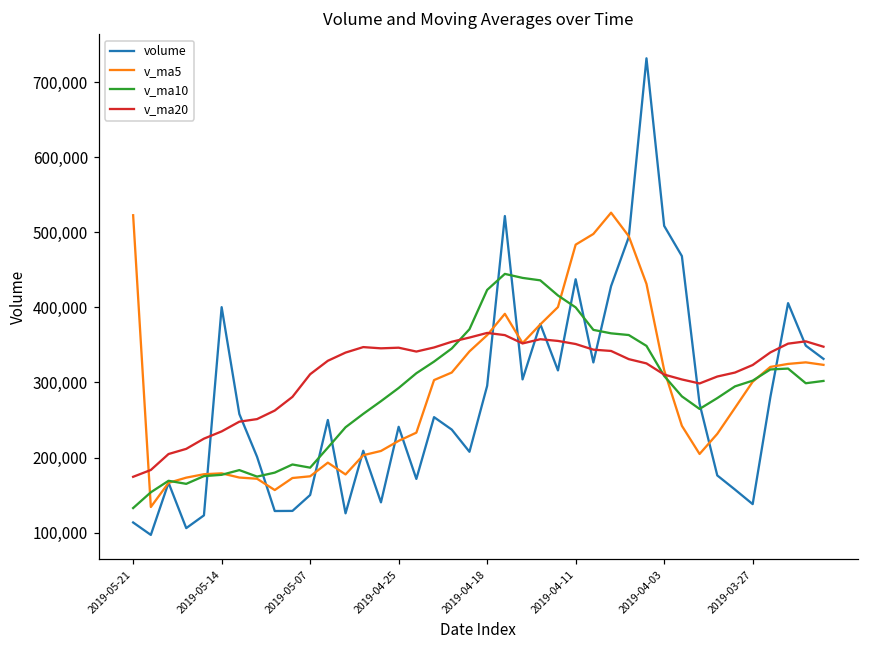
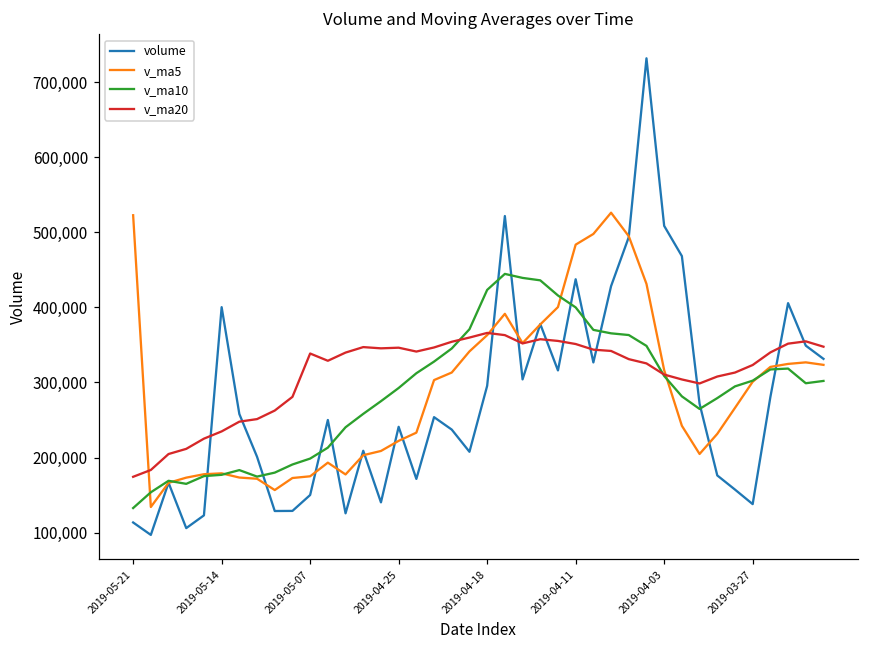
  {
    "volume": {
      "2019-05-21": "110,000",
      "2019-05-14": "400,000",
      "2019-05-07": "150,000",
      "2019-04-25": "240,000",
      "2019-04-18": "300,000",
      "2019-04-11": "440,000",
      "2019-04-03": "510,000",
      "2019-03-27": "140,000"
    },
    "v_ma5": {
      "2019-05-21": "520,000",
      "2019-05-07": "170,000",
      "2019-04-25": "220,000",
      "2019-04-11": "480,000",
      "2019-04-03": "320,000"
    },
    "v_ma10": {
      "2019-05-21": "130,000",
-     "2019-05-07": "190,000",
+     "2019-05-07": "200,000",
      "2019-04-25": "290,000",
      "2019-04-18": "420,000",
      "2019-04-11": "400,000"
    },
    "v_ma20": {
      "2019-05-21": "170,000",
      "2019-05-14": "230,000",
-     "2019-05-07": "310,000",
+     "2019-05-07": "340,000",
      "2019-04-25": "350,000",
      "2019-04-11": "350,000",
      "2019-03-27": "320,000"
    }
  }
